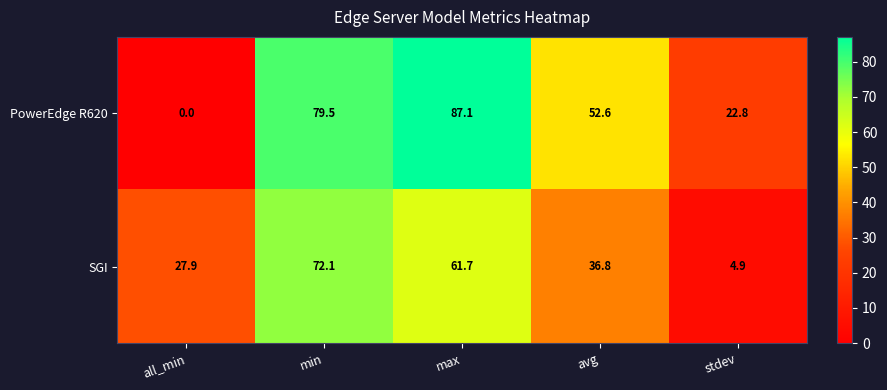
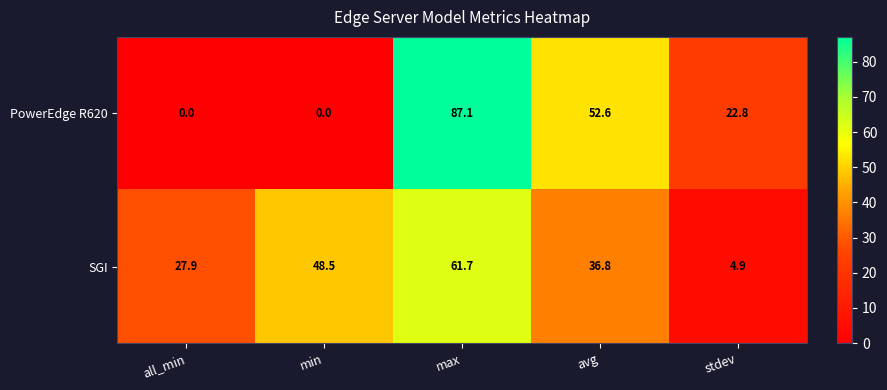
  {
    "PowerEdge R620": {
      "all_min": 0.0,
-     "min": 79.5,
+     "min": 0.0,
      "max": 87.1,
      "avg": 52.6,
      "stdev": 22.8
    },
    "SGI": {
      "all_min": 27.9,
-     "min": 72.1,
+     "min": 48.5,
      "max": 61.7,
      "avg": 36.8,
      "stdev": 4.9
    }
  }
